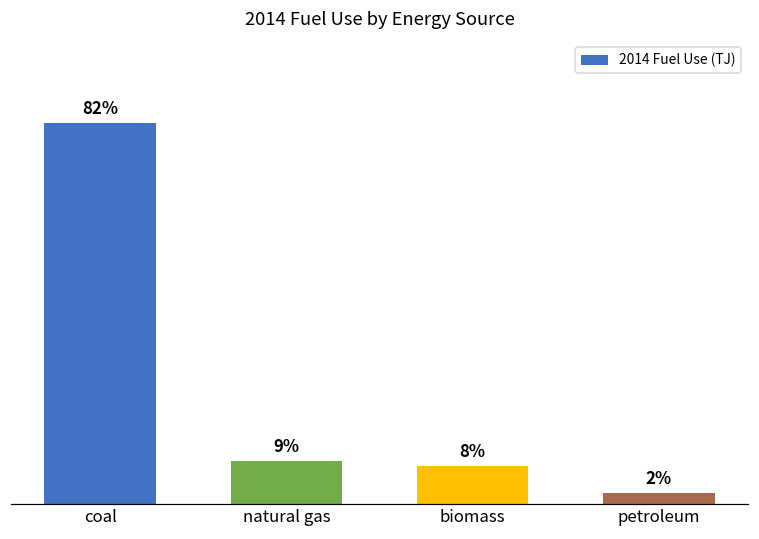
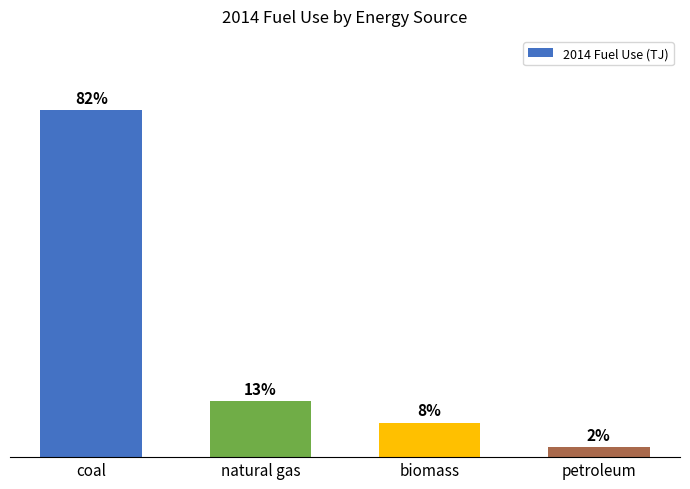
  {
    "coal": "82%",
-   "natural gas": "9%",
+   "natural gas": "13%",
    "biomass": "8%",
    "petroleum": "2%"
  }
